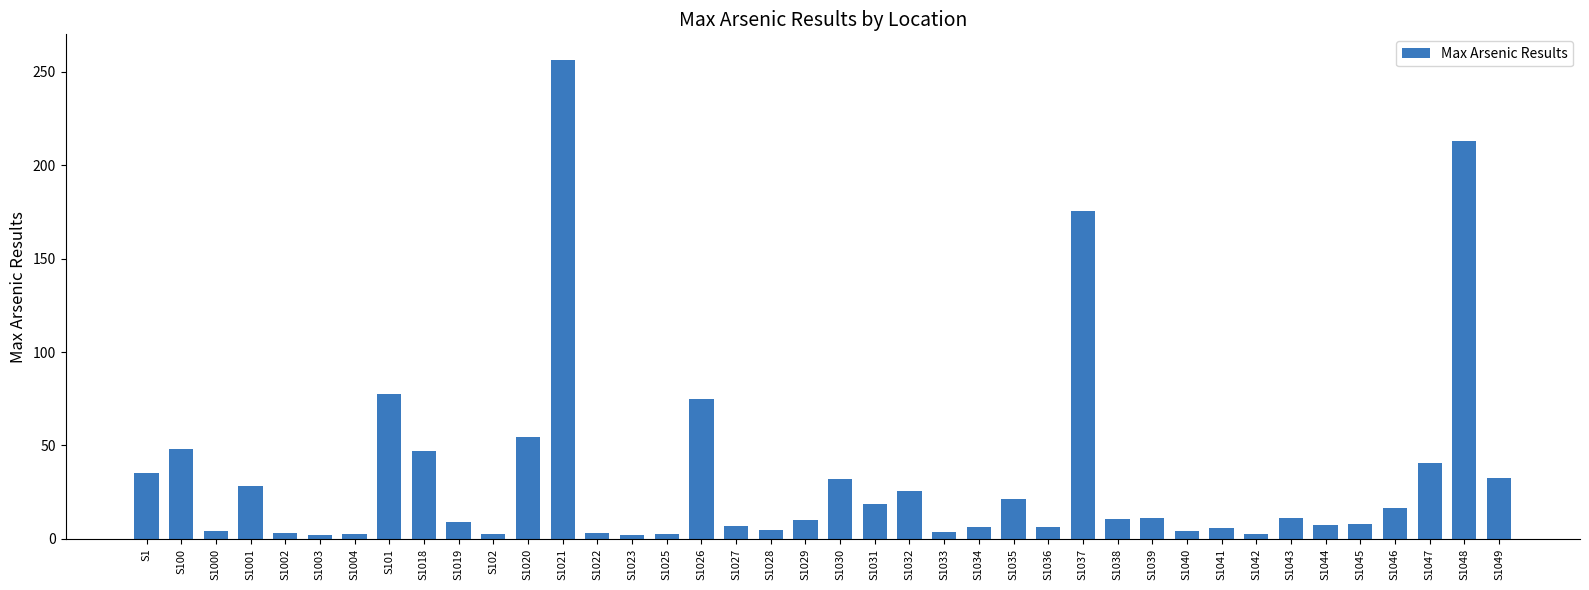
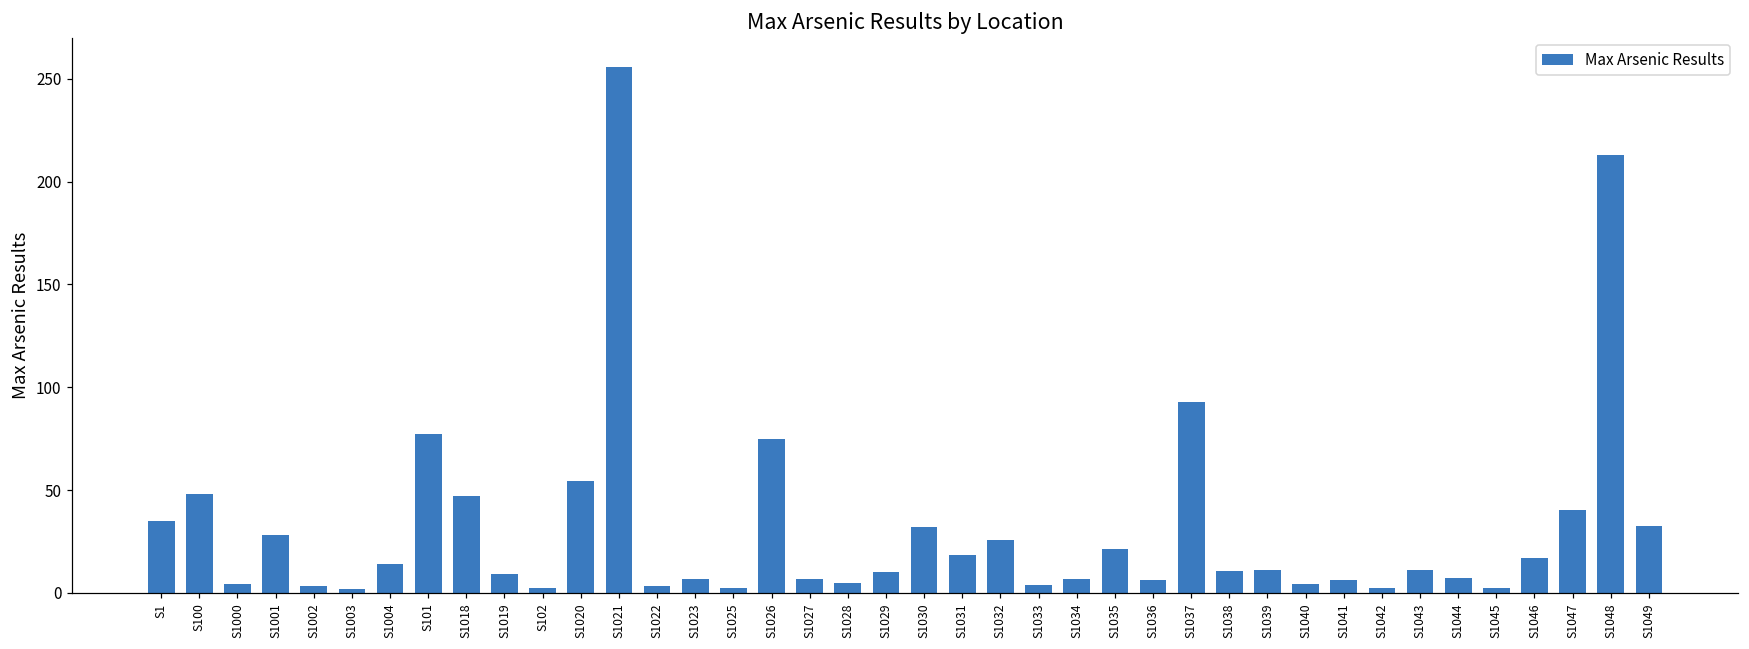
  {
    "S1": 35,
    "S100": 48,
    "S1000": 4,
    "S1001": 28,
    "S1002": 3,
    "S1003": 2,
-   "S1004": 2,
+   "S1004": 14,
    "S101": 77,
    "S1018": 47,
    "S1019": 9,
    "S102": 2,
    "S1020": 55,
    "S1021": 256,
    "S1022": 3,
-   "S1023": 2,
+   "S1023": 7,
    "S1025": 2,
    "S1026": 75,
    "S1027": 7,
    "S1028": 5,
    "S1029": 10,
    "S1030": 32,
    "S1031": 19,
    "S1032": 26,
    "S1033": 4,
    "S1034": 7,
    "S1035": 21,
    "S1036": 6,
-   "S1037": 175,
+   "S1037": 93,
    "S1038": 11,
    "S1039": 11,
    "S1040": 4,
    "S1041": 6,
    "S1042": 3,
    "S1043": 11,
    "S1044": 7,
-   "S1045": 8,
+   "S1045": 2,
    "S1046": 17,
    "S1047": 41,
    "S1048": 213,
    "S1049": 33
  }
